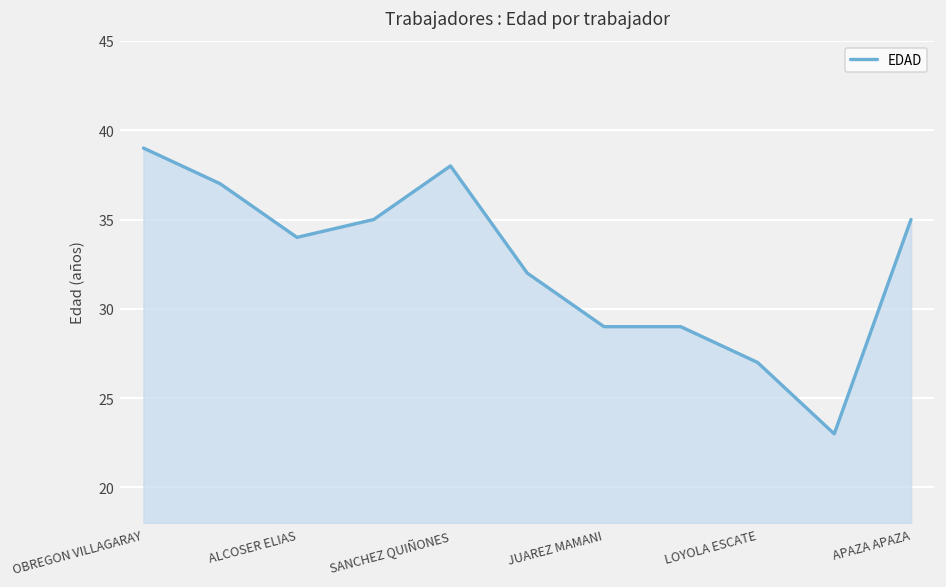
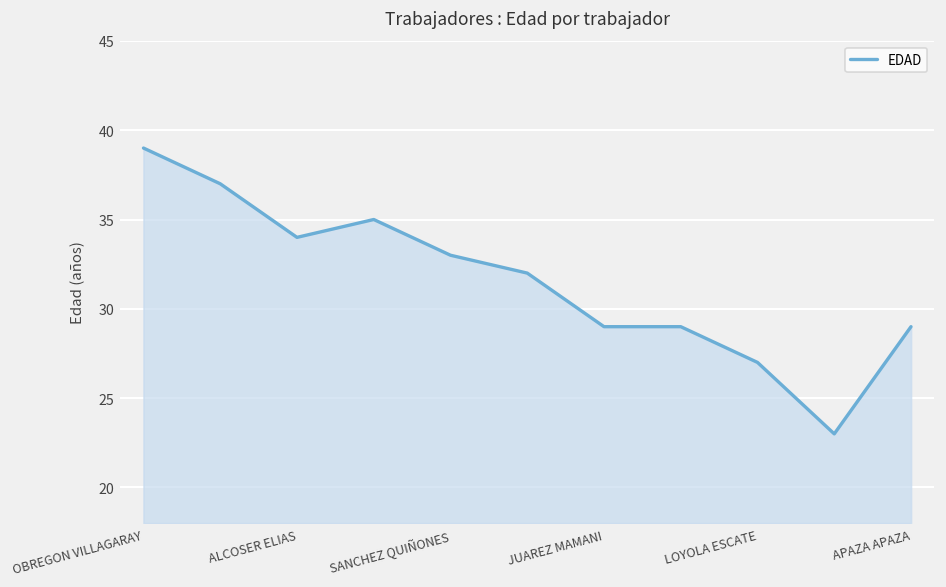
  {
    "OBREGON VILLAGARAY": 39,
    "ALCOSER ELIAS": 34,
-   "SANCHEZ QUIÑONES": 38,
+   "SANCHEZ QUIÑONES": 33,
    "JUAREZ MAMANI": 29,
    "LOYOLA ESCATE": 27,
-   "APAZA APAZA": 35
+   "APAZA APAZA": 29
  }
